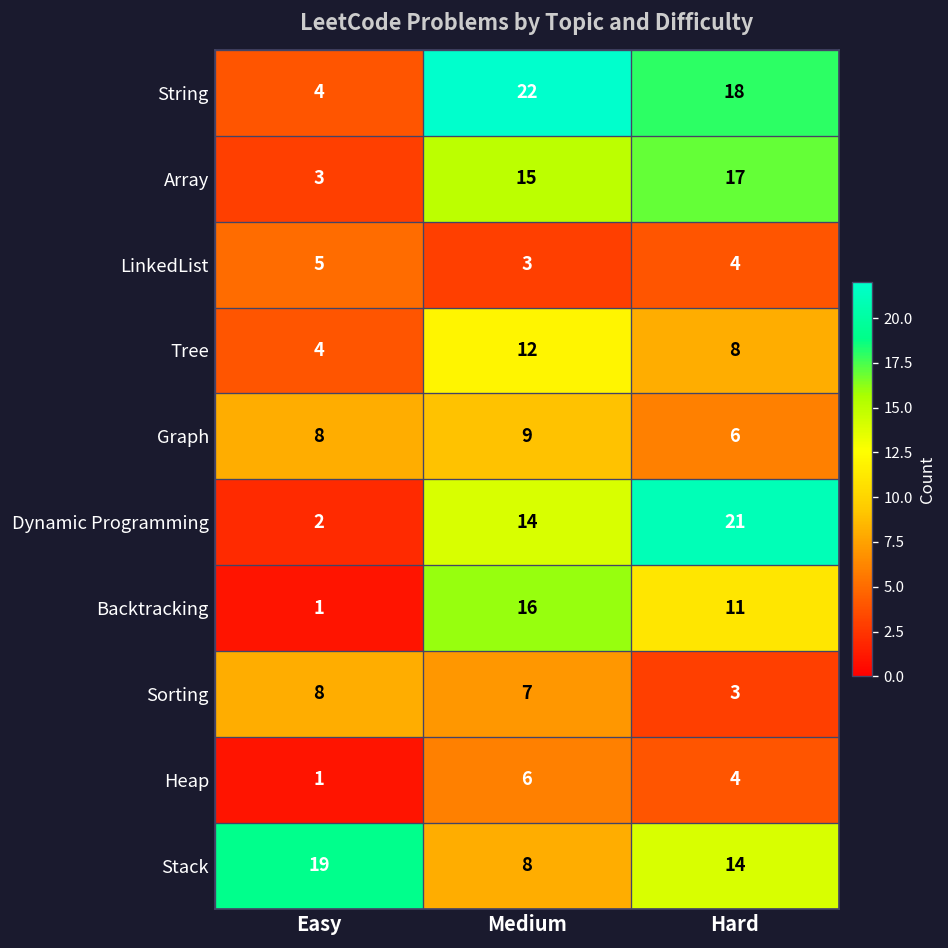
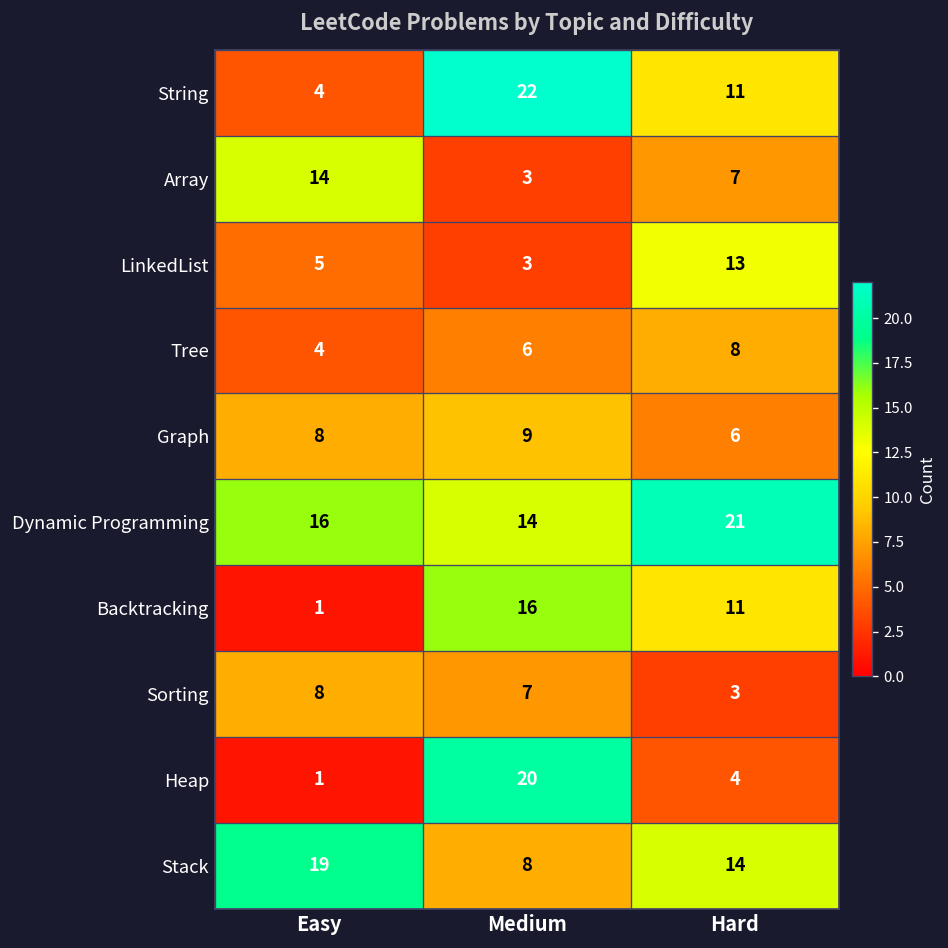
  {
    "String": {
      "Easy": 4,
      "Medium": 22,
-     "Hard": 18
+     "Hard": 11
    },
    "Array": {
-     "Easy": 3,
-     "Medium": 15,
-     "Hard": 17
+     "Easy": 14,
+     "Medium": 3,
+     "Hard": 7
    },
    "LinkedList": {
      "Easy": 5,
      "Medium": 3,
-     "Hard": 4
+     "Hard": 13
    },
    "Tree": {
      "Easy": 4,
-     "Medium": 12,
+     "Medium": 6,
      "Hard": 8
    },
    "Graph": {
      "Easy": 8,
      "Medium": 9,
      "Hard": 6
    },
    "Dynamic Programming": {
-     "Easy": 2,
+     "Easy": 16,
      "Medium": 14,
      "Hard": 21
    },
    "Backtracking": {
      "Easy": 1,
      "Medium": 16,
      "Hard": 11
    },
    "Sorting": {
      "Easy": 8,
      "Medium": 7,
      "Hard": 3
    },
    "Heap": {
      "Easy": 1,
-     "Medium": 6,
+     "Medium": 20,
      "Hard": 4
    },
    "Stack": {
      "Easy": 19,
      "Medium": 8,
      "Hard": 14
    }
  }
